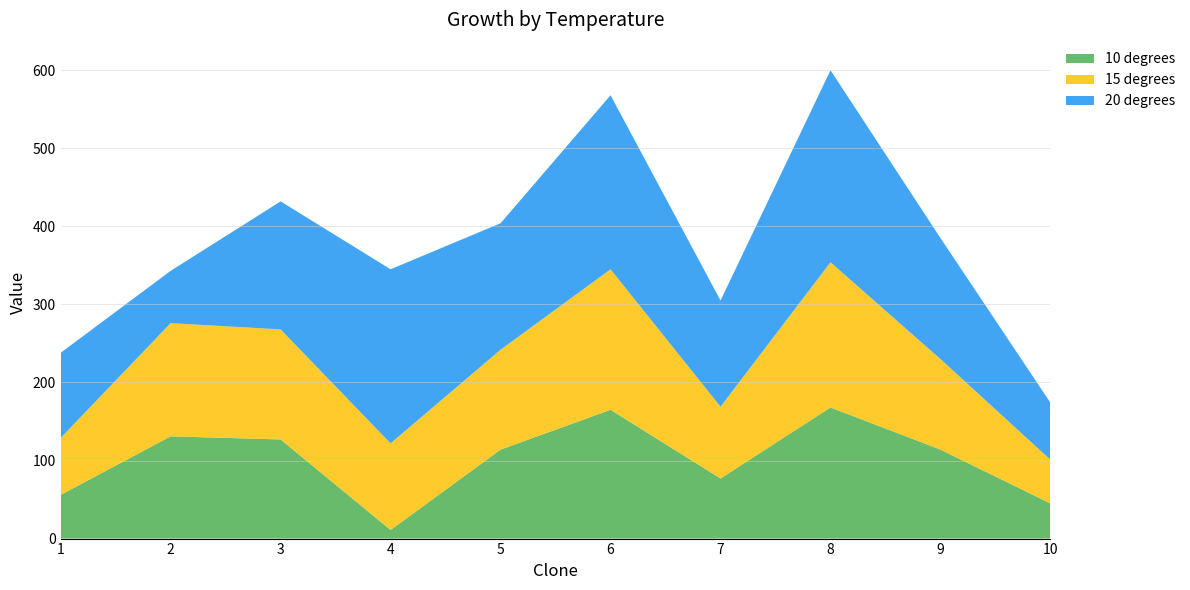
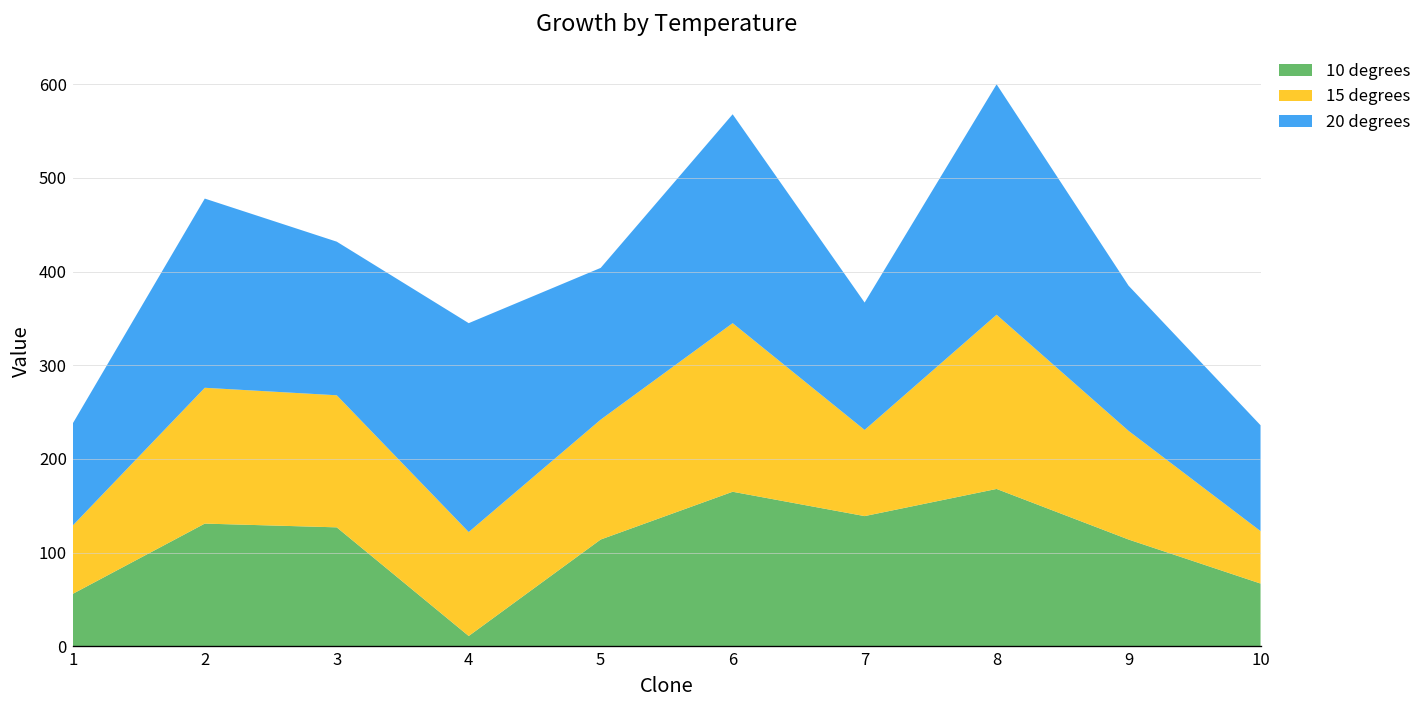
  {
    "10 degrees": {
      "1": 60,
      "2": 130,
      "3": 130,
      "4": 10,
      "5": 110,
      "6": 170,
-     "7": 80,
+     "7": 140,
      "8": 170,
      "9": 110,
-     "10": 50
+     "10": 70
    },
    "15 degrees": {
      "1": 70,
      "2": 150,
      "3": 140,
      "4": 110,
      "5": 130,
      "6": 180,
      "7": 90,
      "8": 190,
      "9": 120,
      "10": 60
    },
    "20 degrees": {
      "1": 110,
-     "2": 70,
+     "2": 200,
      "3": 160,
      "4": 220,
      "5": 160,
      "6": 220,
      "7": 140,
      "8": 250,
      "9": 160,
-     "10": 70
+     "10": 110
    }
  }
